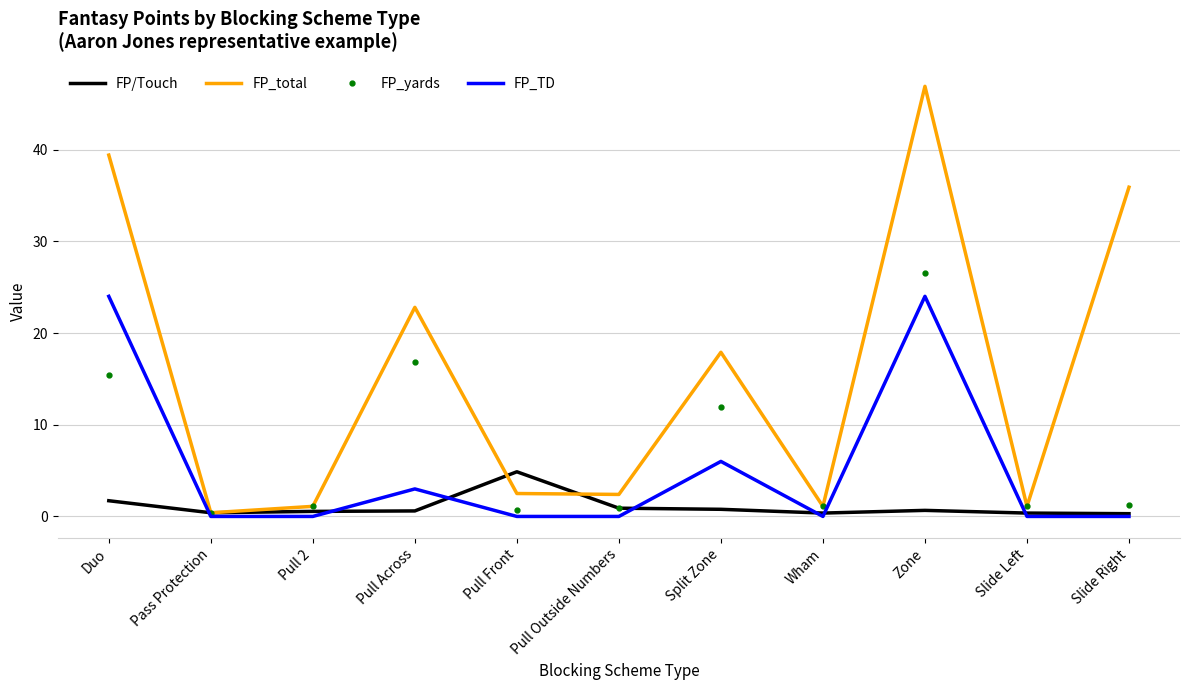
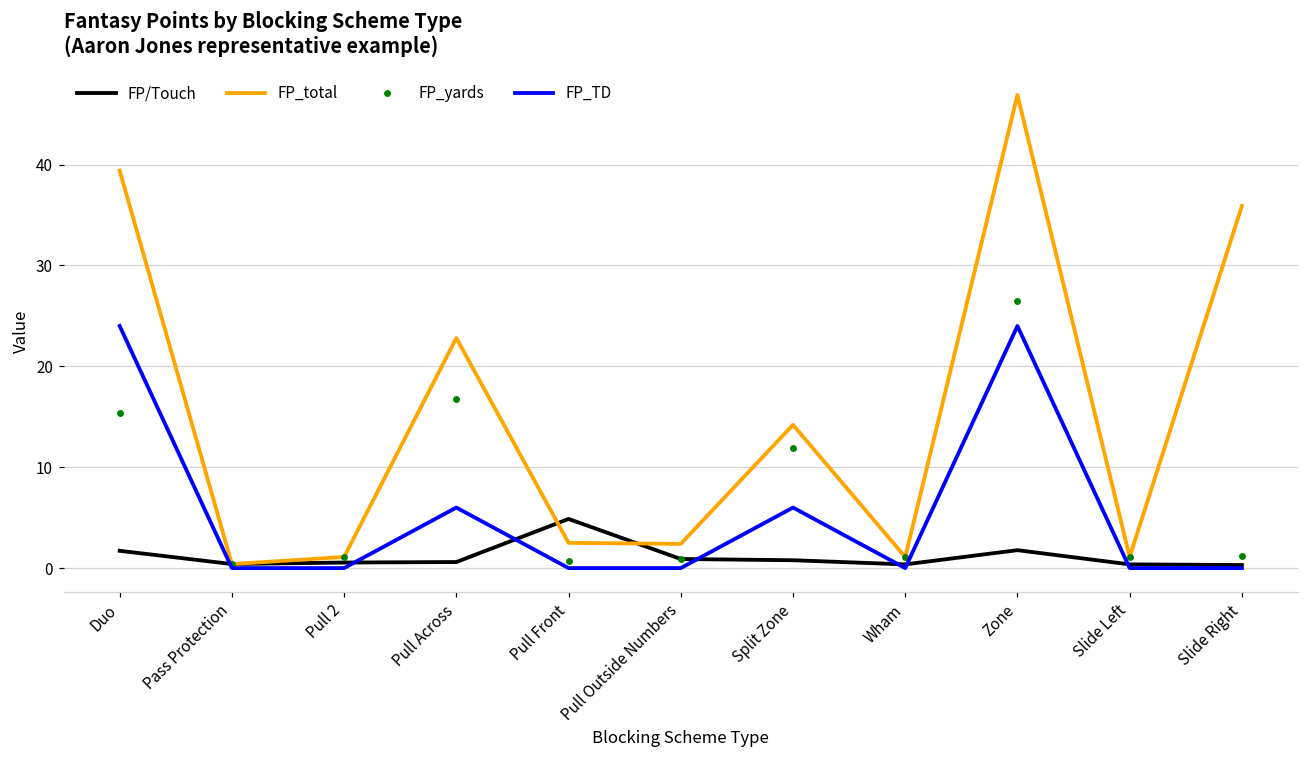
  {
    "FP/Touch": {
      "Duo": 2,
      "Pull 2": 1,
      "Pull Across": 1,
      "Pull Front": 5,
      "Split Zone": 1,
      "Wham": 0,
-     "Zone": 1,
+     "Zone": 2,
      "Slide Left": 0,
      "Slide Right": 0
    },
    "FP_total": {
      "Duo": 39,
      "Pull Across": 23,
      "Pull Front": 3,
      "Pull Outside Numbers": 2,
-     "Split Zone": 18,
+     "Split Zone": 14,
      "Zone": 47,
      "Slide Right": 36
    },
    "FP_yards": {
      "Duo": 15,
      "Pull Across": 17,
      "Pull Front": 1,
      "Split Zone": 12,
      "Zone": 27,
      "Slide Right": 1
    },
    "FP_TD": {
      "Duo": 24,
      "Pass Protection": 0,
      "Pull 2": 0,
-     "Pull Across": 3,
+     "Pull Across": 6,
      "Pull Front": 0,
      "Pull Outside Numbers": 0,
      "Split Zone": 6,
      "Wham": 0,
      "Zone": 24,
      "Slide Left": 0,
      "Slide Right": 0
    }
  }
